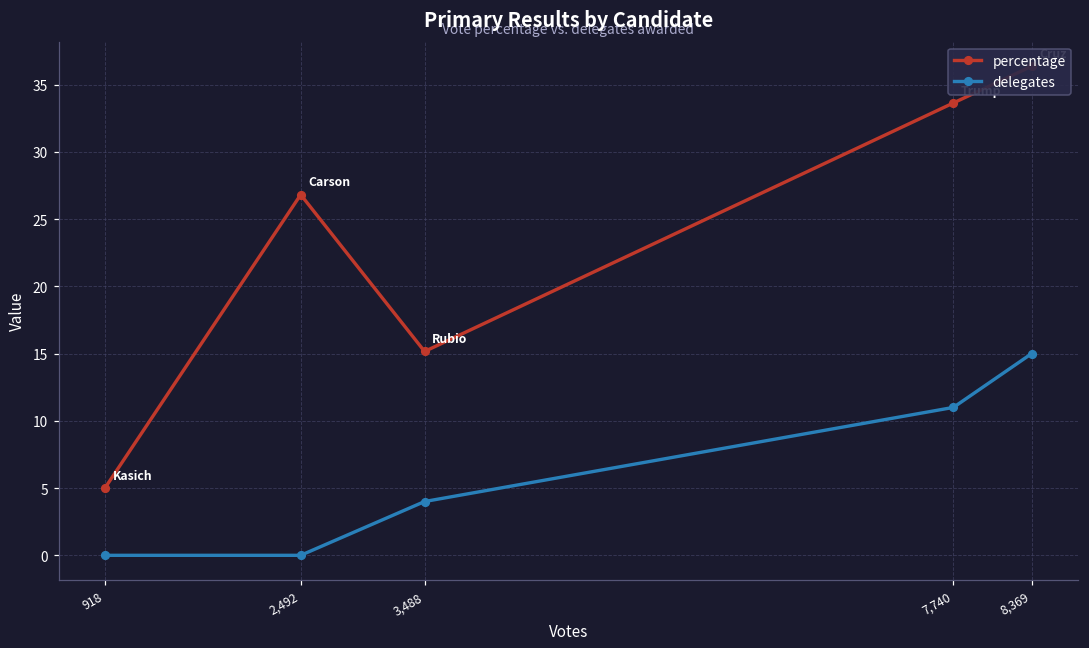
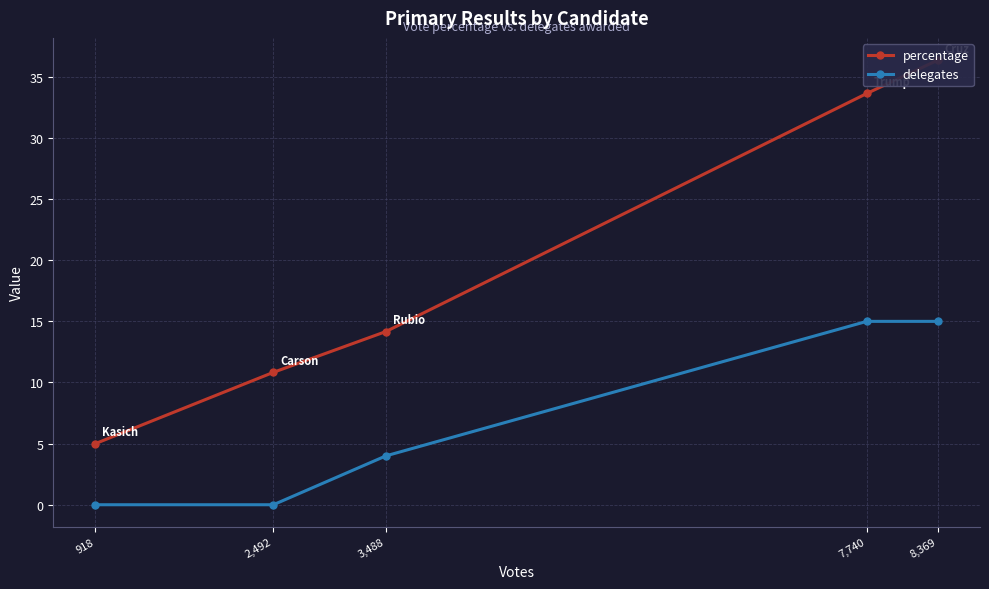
  {
    "percentage": {
      "918": 5.0,
-     "2,492": 26.8,
-     "3,488": 15.2,
+     "2,492": 10.8,
+     "3,488": 14.2,
      "7,740": 33.6
    },
    "delegates": {
      "918": 0,
      "2,492": 0,
      "3,488": 4,
-     "7,740": 11,
+     "7,740": 15,
      "8,369": 15
    }
  }
